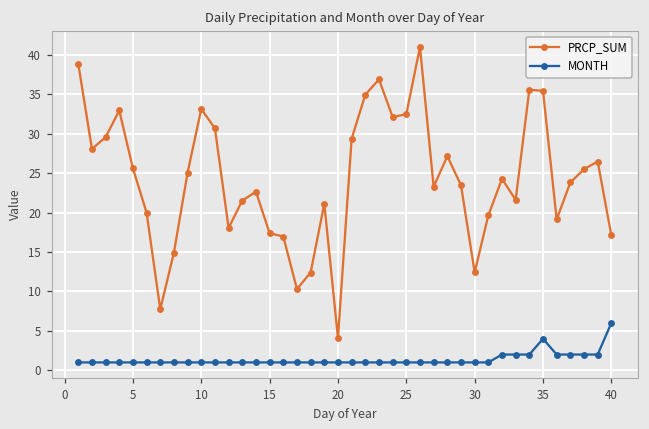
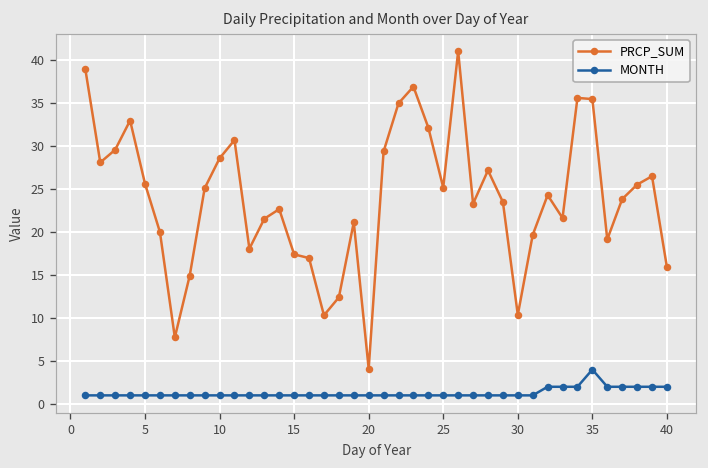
  {
    "PRCP_SUM": {
      "5": 26,
-     "10": 33,
+     "10": 29,
      "15": 17,
      "20": 4,
-     "25": 32,
-     "30": 12,
+     "25": 25,
+     "30": 10,
      "35": 35,
-     "40": 17
+     "40": 16
    },
    "MONTH": {
      "5": 1,
      "10": 1,
      "15": 1,
      "20": 1,
      "25": 1,
      "30": 1,
      "35": 4,
-     "40": 6
+     "40": 2
    }
  }
